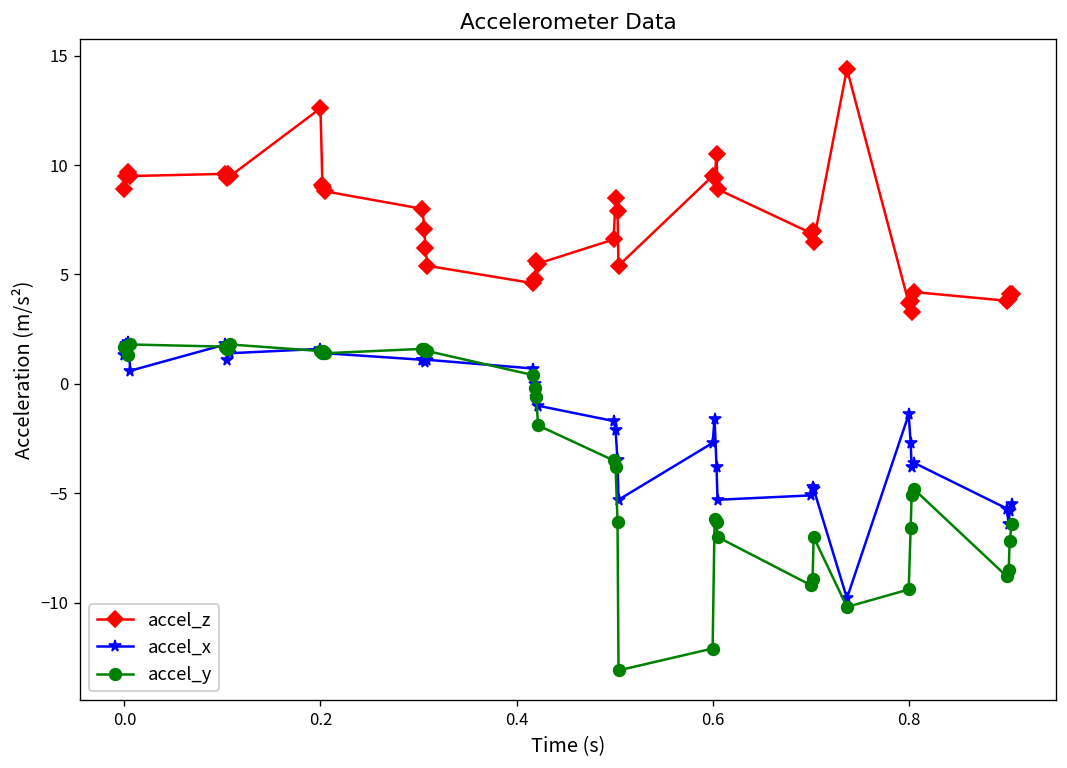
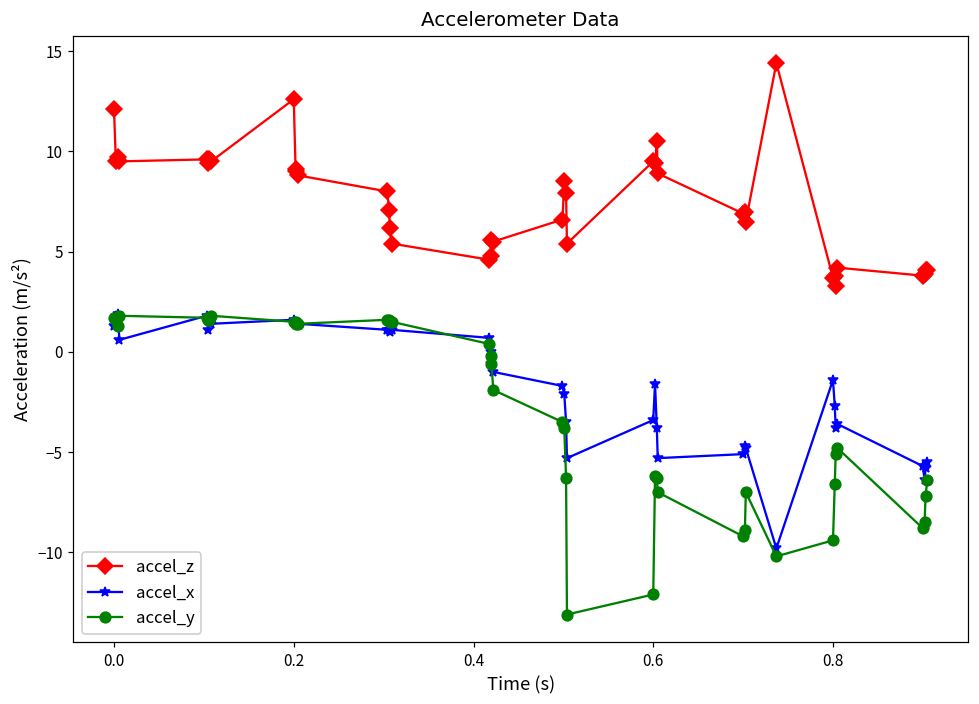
  {
    "accel_z": {
-     "0.0": 8.9,
+     "0.0": 12.1,
      "0.2": 12.6,
      "0.6": 9.5,
      "0.8": 3.7
    },
    "accel_x": {
      "0.0": 1.3,
-     "0.6": -2.7,
+     "0.6": -3.4,
      "0.8": -1.4
    },
    "accel_y": {
      "0.6": -12.1,
      "0.8": -9.4
    }
  }
